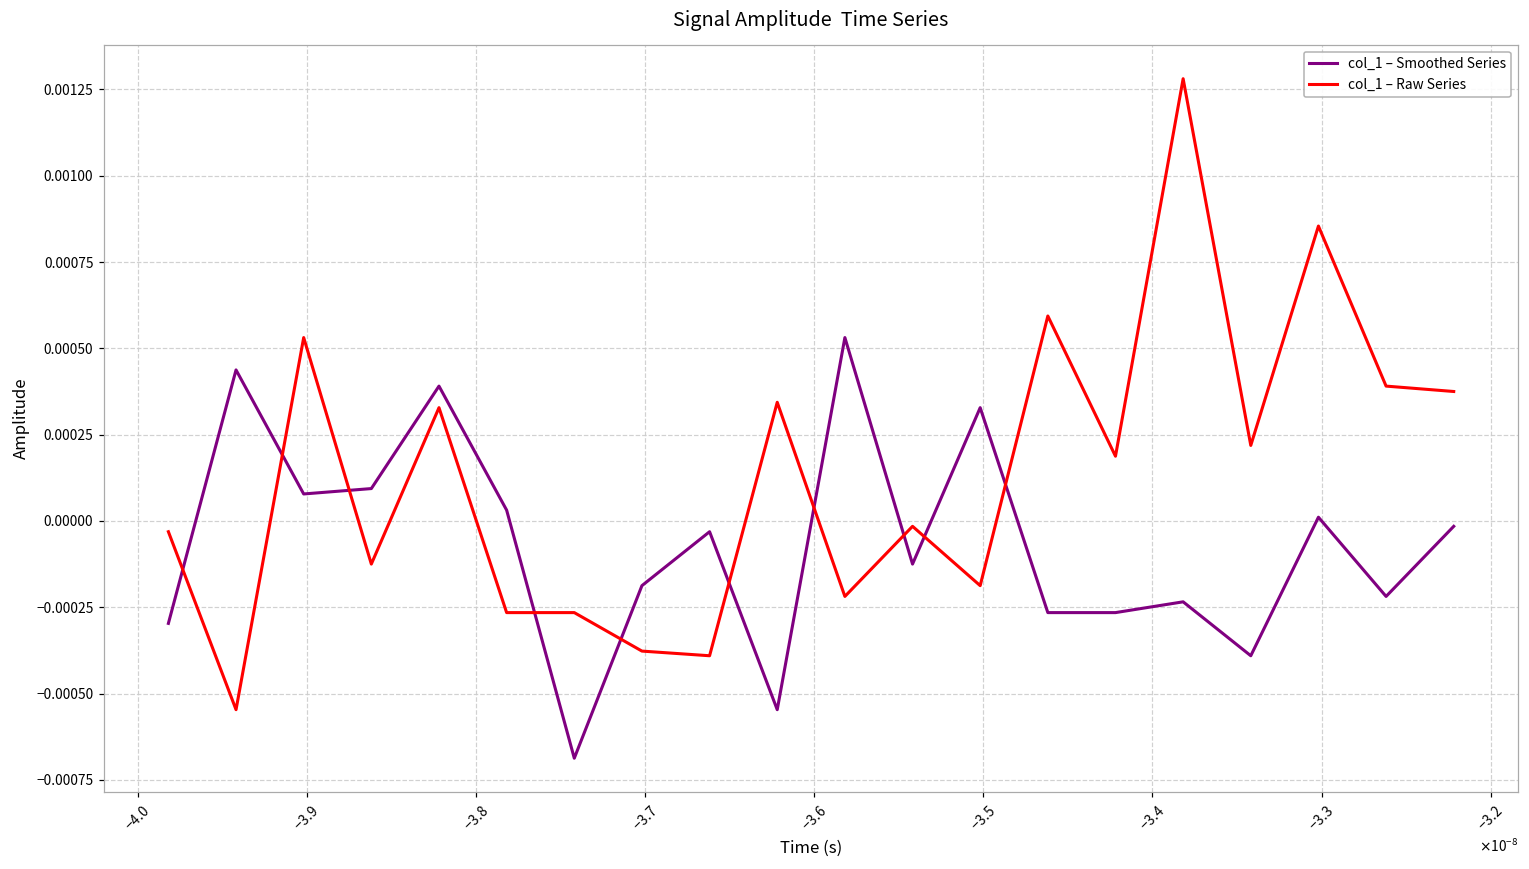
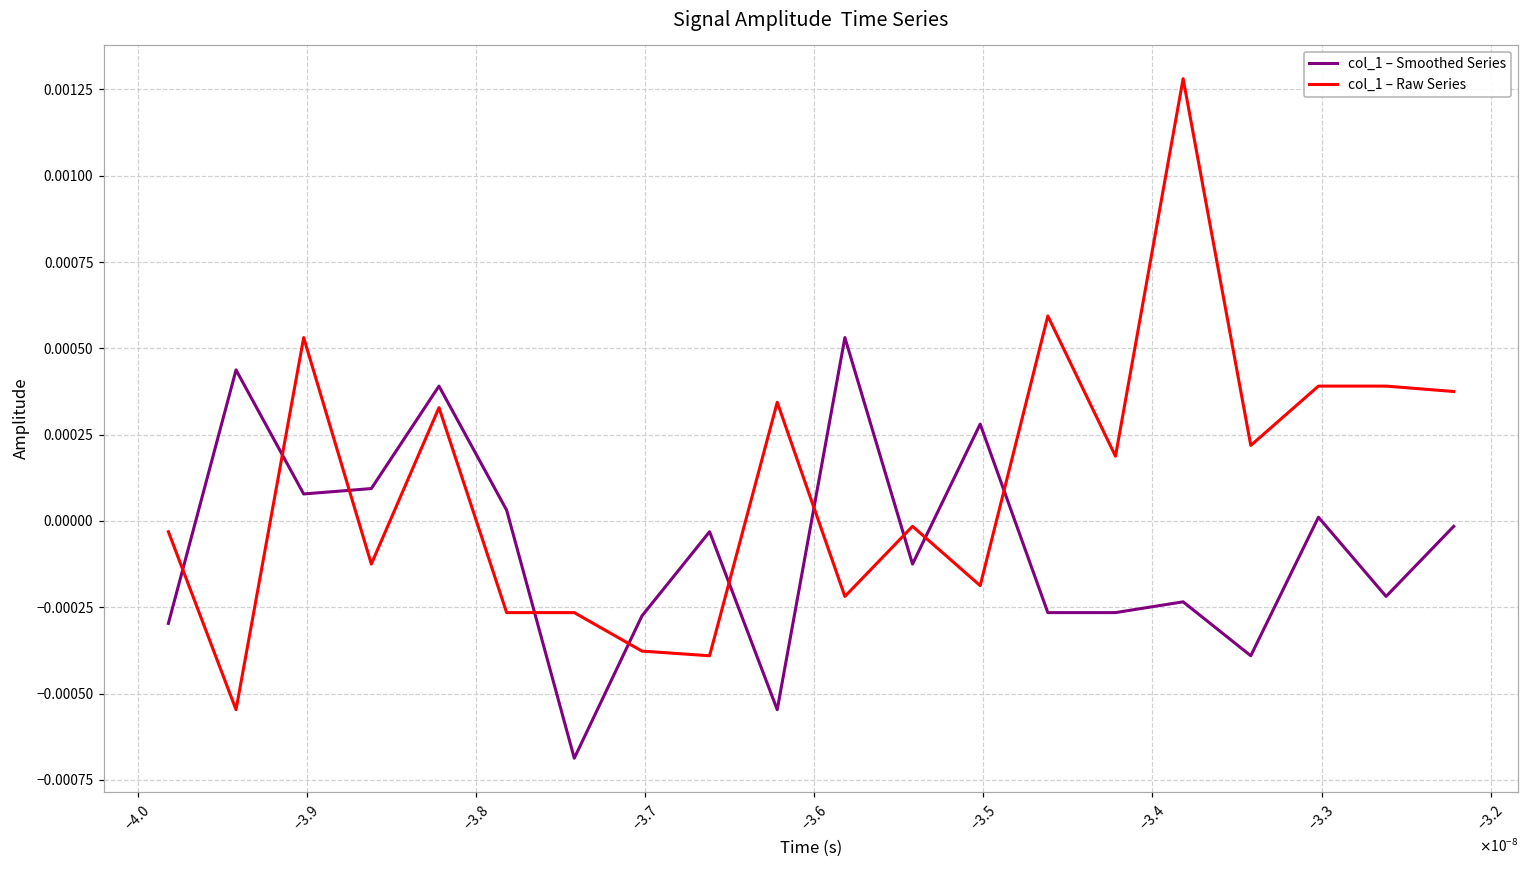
  {
    "col_1 – Smoothed Series": {
      "−3.9": 0.00008,
-     "−3.7": -0.00019,
-     "−3.5": 0.00033,
+     "−3.7": -0.00028,
+     "−3.5": 0.00028,
      "−3.3": 0.00001
    },
    "col_1 – Raw Series": {
      "−3.9": 0.00053,
      "−3.7": -0.00038,
      "−3.5": -0.00019,
-     "−3.3": 0.00085
+     "−3.3": 0.00039
    }
  }
